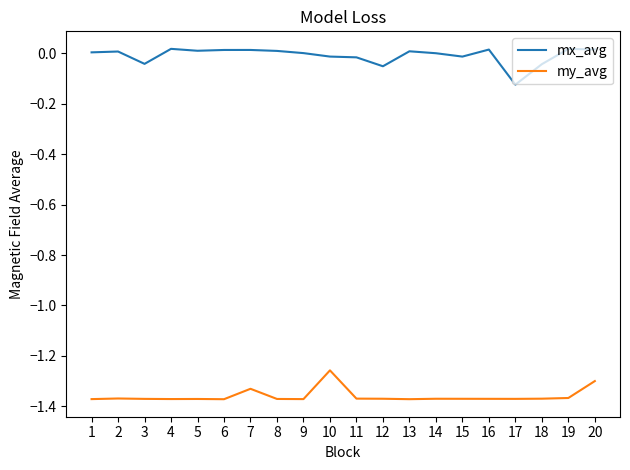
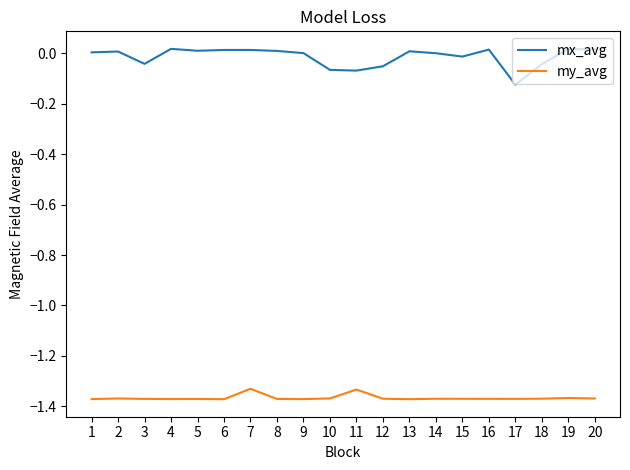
  {
    "mx_avg": {
      "1": 0.00,
      "2": 0.01,
      "3": -0.04,
      "4": 0.02,
      "5": 0.01,
      "6": 0.01,
      "7": 0.01,
      "8": 0.01,
      "9": 0.00,
-     "10": -0.01,
-     "11": -0.02,
+     "10": -0.07,
+     "11": -0.07,
      "12": -0.05,
      "13": 0.01,
      "14": 0.00,
      "15": -0.01,
      "16": 0.02,
      "17": -0.12
    },
    "my_avg": {
      "1": -1.37,
      "2": -1.37,
      "3": -1.37,
      "4": -1.37,
      "5": -1.37,
      "6": -1.37,
      "7": -1.33,
      "8": -1.37,
      "9": -1.37,
-     "10": -1.26,
-     "11": -1.37,
+     "10": -1.37,
+     "11": -1.33,
      "12": -1.37,
      "13": -1.37,
      "14": -1.37,
      "15": -1.37,
      "16": -1.37,
      "17": -1.37,
      "18": -1.37,
      "19": -1.37,
-     "20": -1.30
+     "20": -1.37
    }
  }
